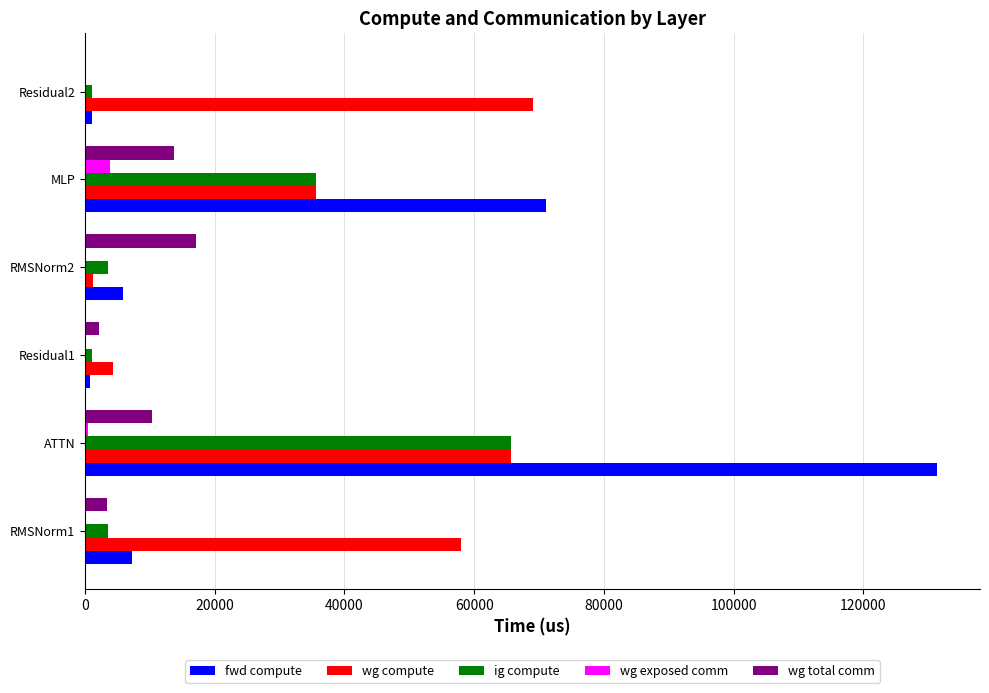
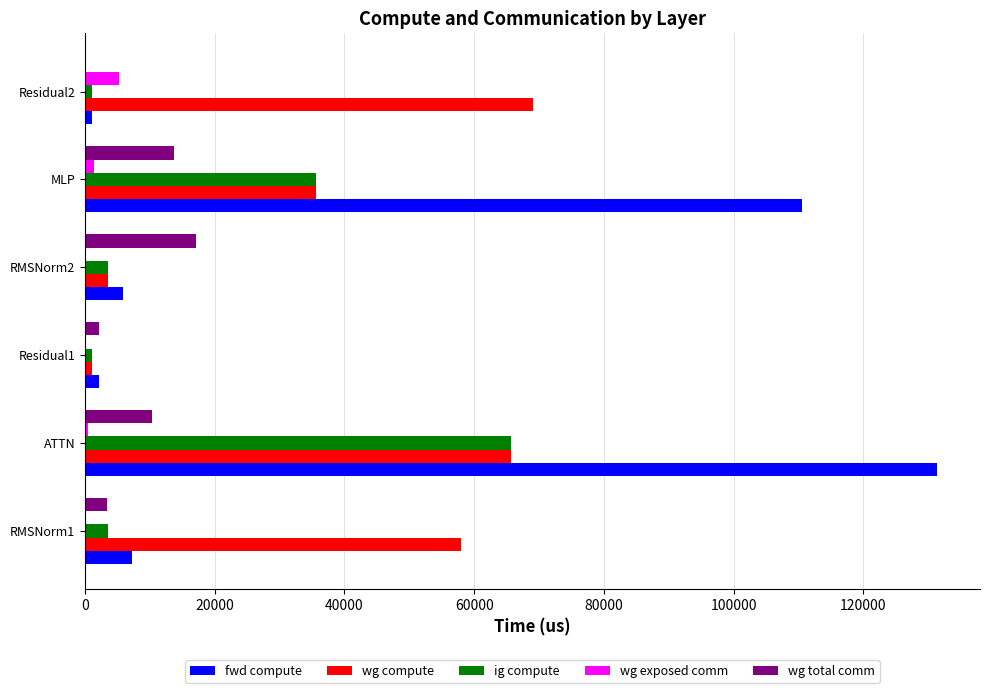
  {
    "fwd compute": {
      "Residual2": 1000,
-     "MLP": 71000,
+     "MLP": 110000,
      "RMSNorm2": 6000,
-     "Residual1": 1000,
+     "Residual1": 2000,
      "ATTN": 131000,
      "RMSNorm1": 7000
    },
    "wg compute": {
      "Residual2": 69000,
      "MLP": 36000,
-     "RMSNorm2": 1000,
-     "Residual1": 4000,
+     "RMSNorm2": 4000,
+     "Residual1": 1000,
      "ATTN": 66000,
      "RMSNorm1": 58000
    },
    "ig compute": {
      "Residual2": 1000,
      "MLP": 36000,
      "RMSNorm2": 4000,
      "Residual1": 1000,
      "ATTN": 66000,
      "RMSNorm1": 4000
    },
    "wg exposed comm": {
-     "Residual2": 0,
-     "MLP": 4000,
+     "Residual2": 5000,
+     "MLP": 1000,
      "RMSNorm2": 0,
      "Residual1": 0,
      "ATTN": 0,
      "RMSNorm1": 0
    },
    "wg total comm": {
      "Residual2": 0,
      "MLP": 14000,
      "RMSNorm2": 17000,
      "Residual1": 2000,
      "ATTN": 10000,
      "RMSNorm1": 3000
    }
  }
